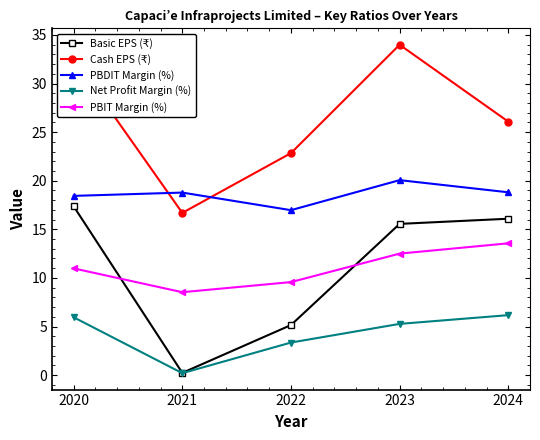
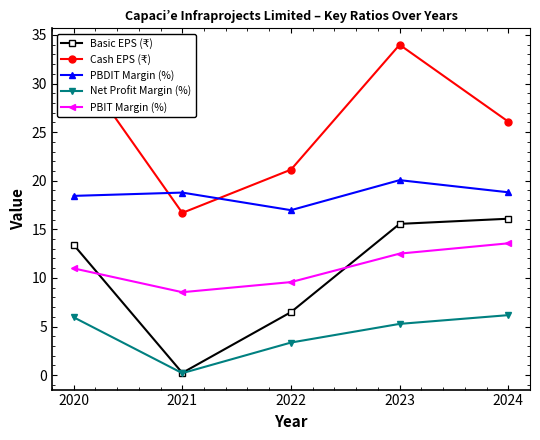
  {
    "Basic EPS (₹)": {
-     "2020": 17,
-     "2022": 5,
+     "2020": 13,
+     "2022": 6,
      "2023": 16,
      "2024": 16
    },
    "Cash EPS (₹)": {
      "2021": 17,
-     "2022": 23,
+     "2022": 21,
      "2023": 34,
      "2024": 26
    },
    "PBDIT Margin (%)": {
      "2020": 18,
      "2021": 19,
      "2022": 17,
      "2023": 20,
      "2024": 19
    },
    "Net Profit Margin (%)": {
      "2020": 6,
      "2022": 3,
      "2023": 5,
      "2024": 6
    },
    "PBIT Margin (%)": {
      "2020": 11,
      "2021": 9,
      "2022": 10,
      "2023": 13,
      "2024": 14
    }
  }
